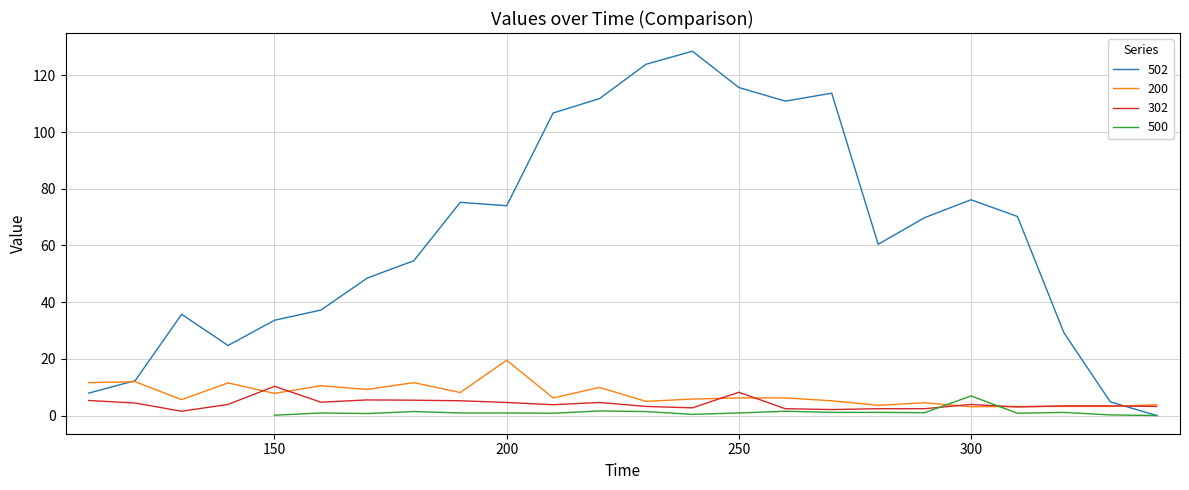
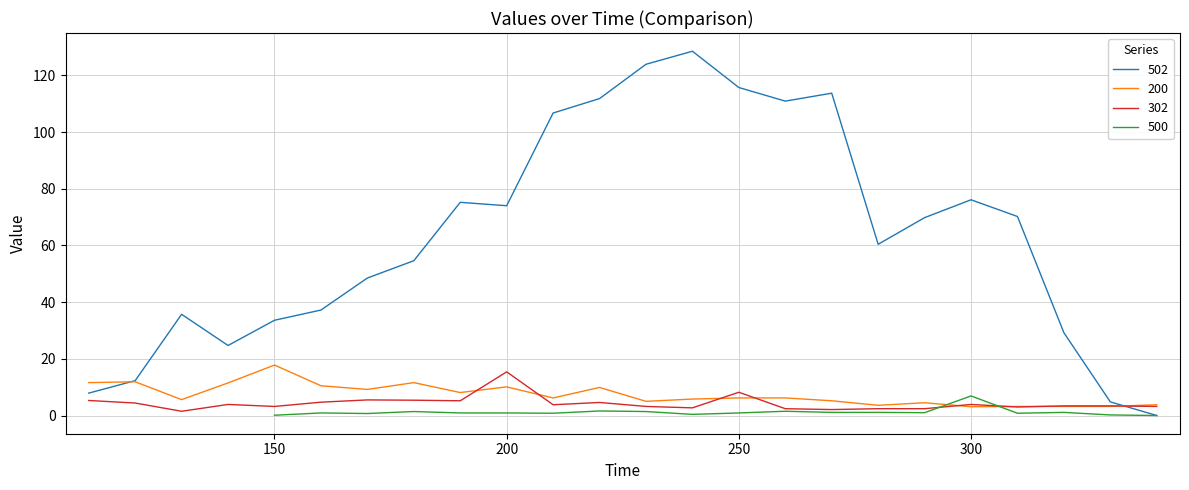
  {
    "502": {
      "150": 34,
      "200": 74,
      "250": 116,
      "300": 76
    },
    "200": {
-     "150": 8,
-     "200": 20,
+     "150": 18,
+     "200": 10,
      "250": 6
    },
    "302": {
-     "150": 10,
-     "200": 5,
+     "150": 3,
+     "200": 15,
      "250": 8
    },
    "500": {
      "150": 0,
      "200": 1,
      "250": 1,
      "300": 7
    }
  }
